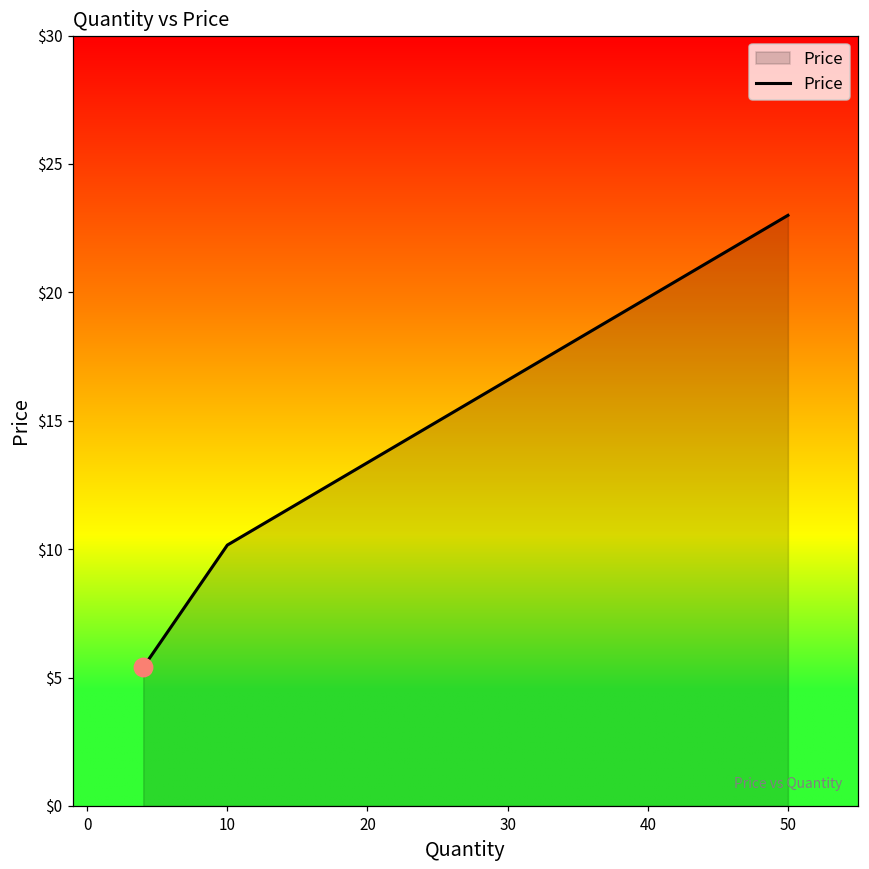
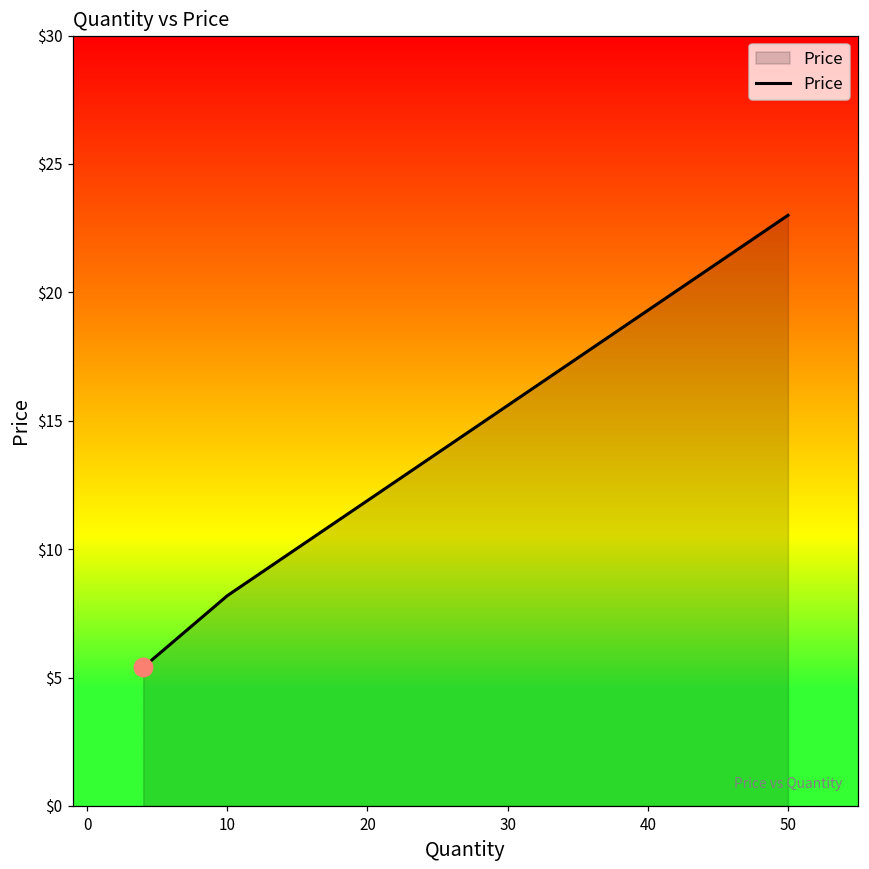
  {
    "Price": {
-     "10": "$10.2",
+     "10": "$8.2",
      "50": "$23.0"
    }
  }
